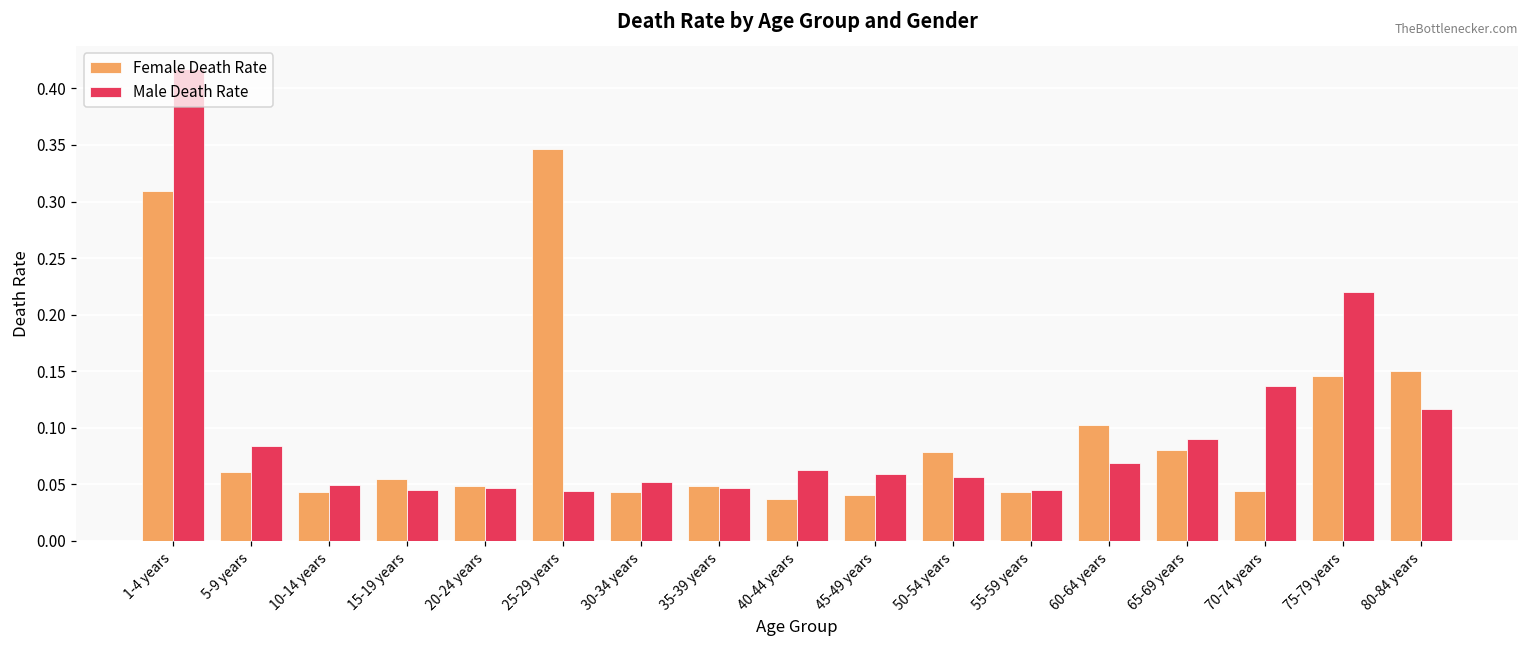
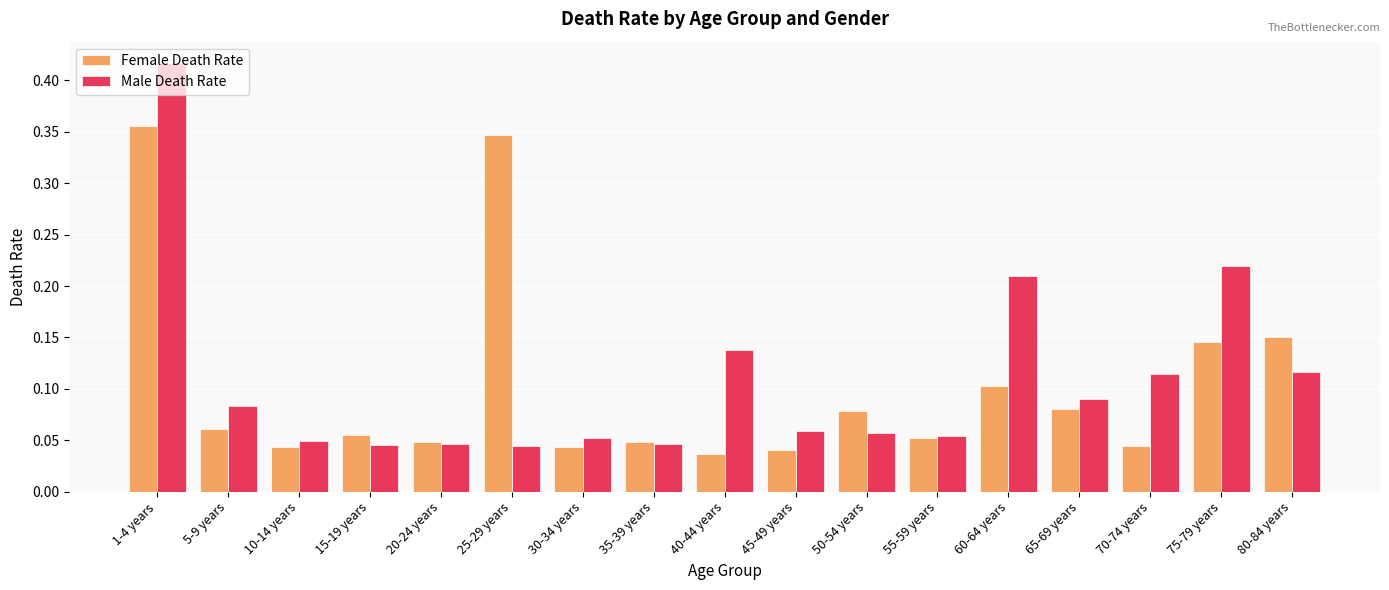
  {
    "Female Death Rate": {
-     "1-4 years": 0.310,
+     "1-4 years": 0.356,
      "5-9 years": 0.061,
      "10-14 years": 0.043,
      "15-19 years": 0.055,
      "20-24 years": 0.048,
      "25-29 years": 0.347,
      "30-34 years": 0.043,
      "35-39 years": 0.048,
      "40-44 years": 0.037,
      "45-49 years": 0.041,
      "50-54 years": 0.079,
-     "55-59 years": 0.043,
+     "55-59 years": 0.052,
      "60-64 years": 0.103,
      "65-69 years": 0.080,
      "70-74 years": 0.044,
      "75-79 years": 0.145,
      "80-84 years": 0.150
    },
    "Male Death Rate": {
      "5-9 years": 0.084,
      "10-14 years": 0.050,
      "15-19 years": 0.045,
      "20-24 years": 0.047,
      "25-29 years": 0.044,
      "30-34 years": 0.052,
      "35-39 years": 0.046,
-     "40-44 years": 0.063,
+     "40-44 years": 0.138,
      "45-49 years": 0.059,
      "50-54 years": 0.057,
-     "55-59 years": 0.045,
-     "60-64 years": 0.068,
+     "55-59 years": 0.054,
+     "60-64 years": 0.209,
      "65-69 years": 0.090,
-     "70-74 years": 0.137,
+     "70-74 years": 0.114,
      "75-79 years": 0.220,
      "80-84 years": 0.116
    }
  }
